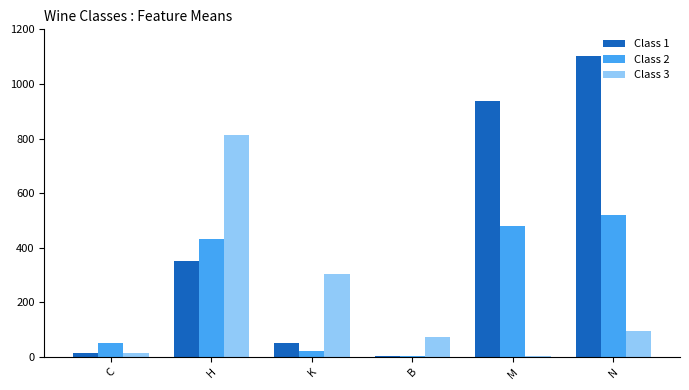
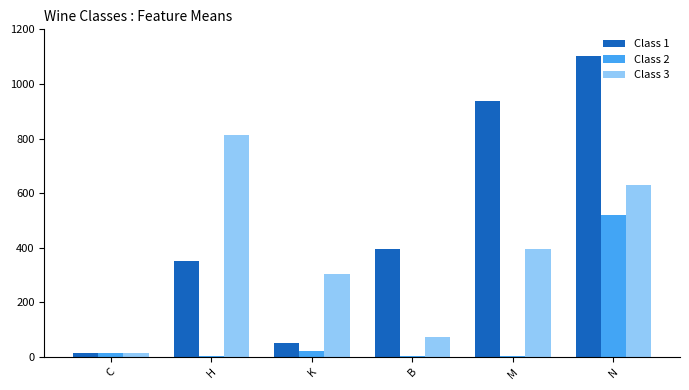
  {
    "Class 1": {
      "C": 10,
      "H": 350,
      "K": 50,
-     "B": 0,
+     "B": 390,
      "M": 940,
      "N": 1100
    },
    "Class 2": {
-     "C": 50,
-     "H": 430,
+     "C": 10,
+     "H": 0,
      "K": 20,
-     "M": 480,
+     "M": 0,
      "N": 520
    },
    "Class 3": {
      "C": 10,
      "H": 810,
      "K": 300,
      "B": 70,
-     "M": 0,
-     "N": 100
+     "M": 390,
+     "N": 630
    }
  }
